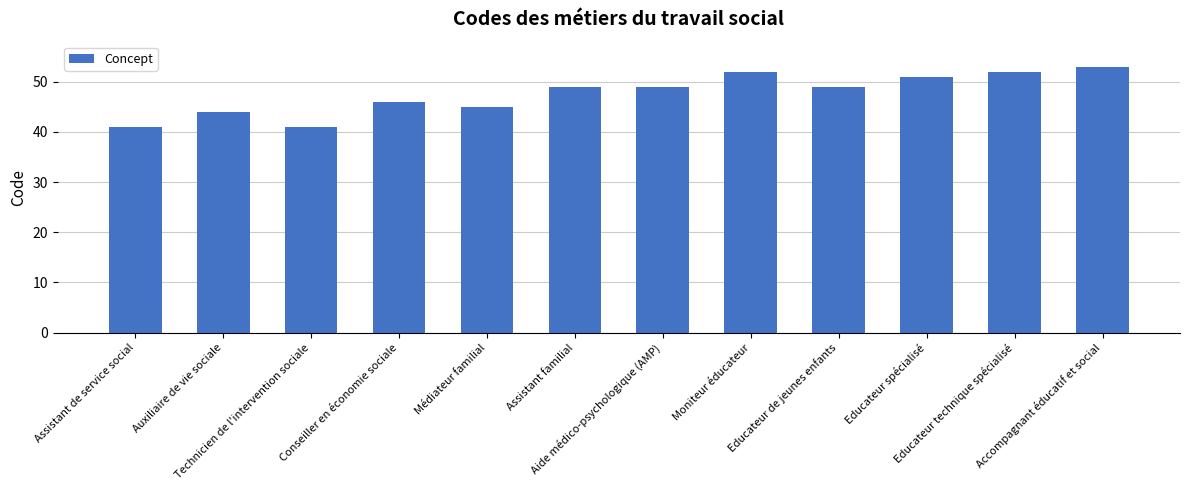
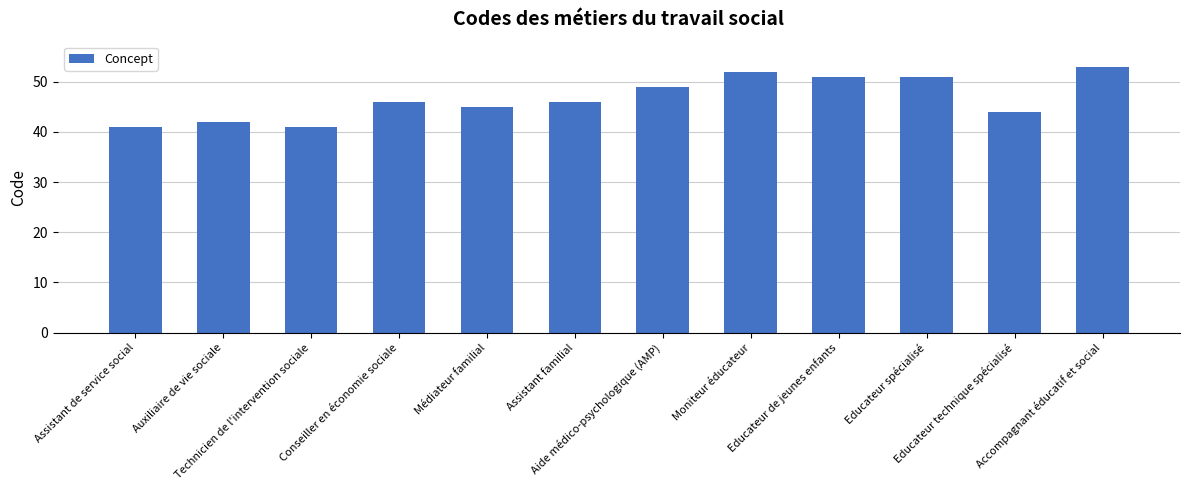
  {
    "Assistant de service social": 41,
-   "Auxiliaire de vie sociale": 44,
+   "Auxiliaire de vie sociale": 42,
    "Technicien de l'intervention sociale": 41,
    "Conseiller en économie sociale": 46,
    "Médiateur familial": 45,
-   "Assistant familial": 49,
+   "Assistant familial": 46,
    "Aide médico-psychologique (AMP)": 49,
    "Moniteur éducateur": 52,
-   "Educateur de jeunes enfants": 49,
+   "Educateur de jeunes enfants": 51,
    "Educateur spécialisé": 51,
-   "Educateur technique spécialisé": 52,
+   "Educateur technique spécialisé": 44,
    "Accompagnant éducatif et social": 53
  }
